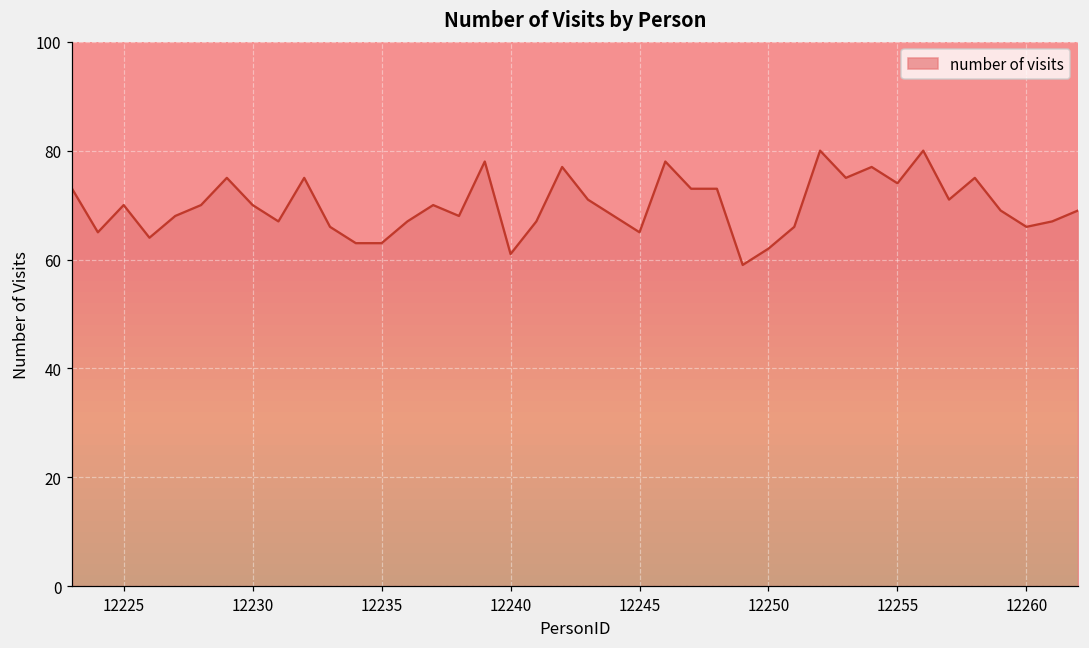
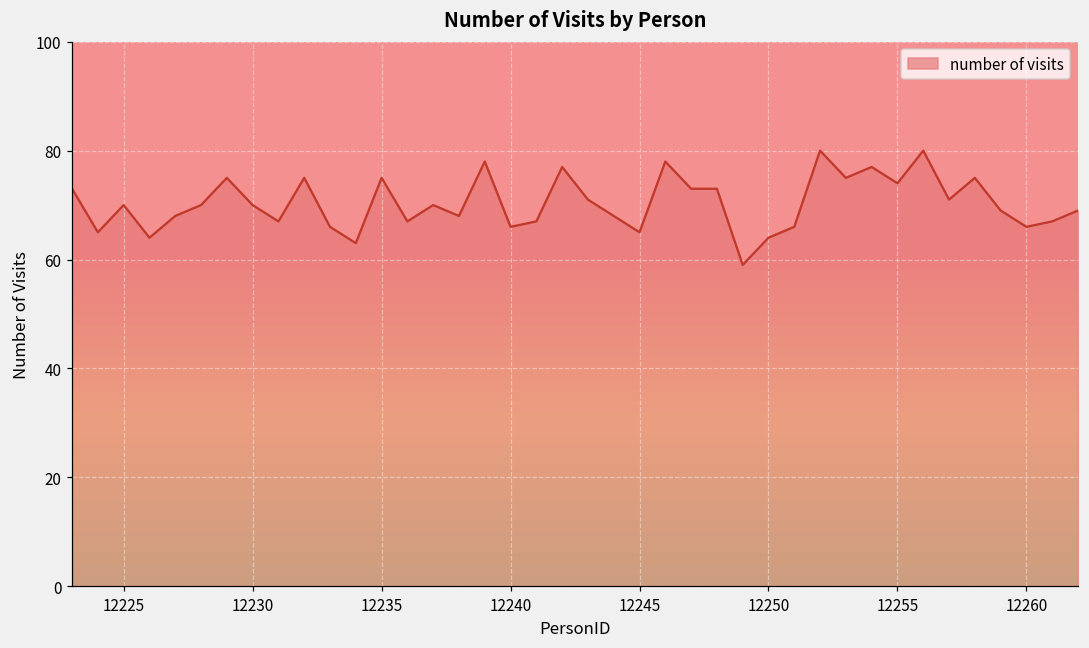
  {
    "12225": 70,
    "12230": 70,
-   "12235": 63,
-   "12240": 61,
+   "12235": 75,
+   "12240": 66,
    "12245": 65,
-   "12250": 62,
+   "12250": 64,
    "12255": 74,
    "12260": 66
  }
